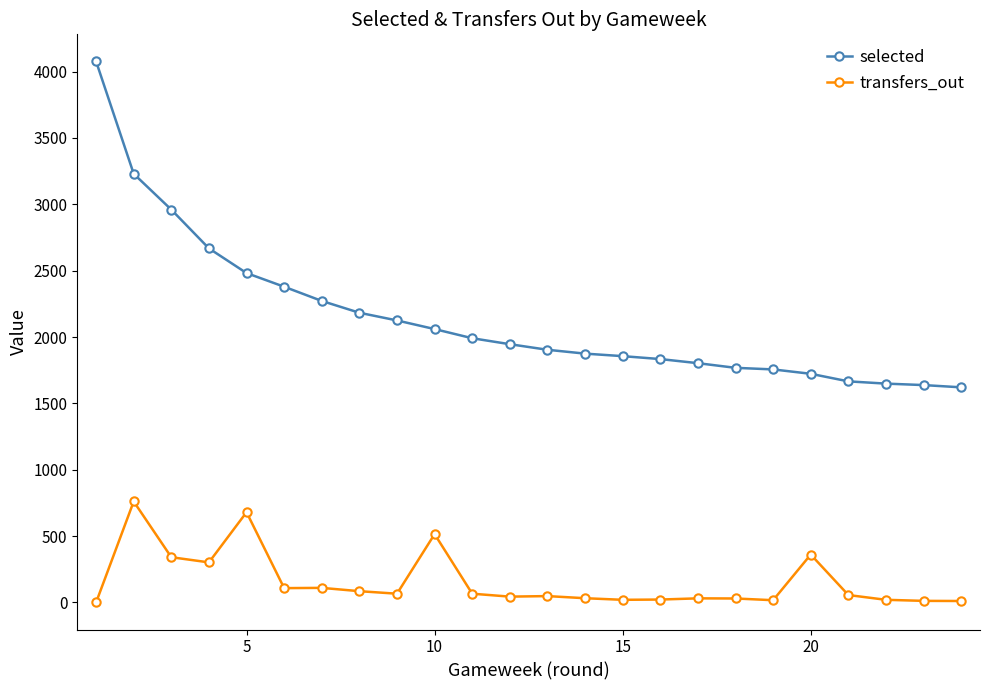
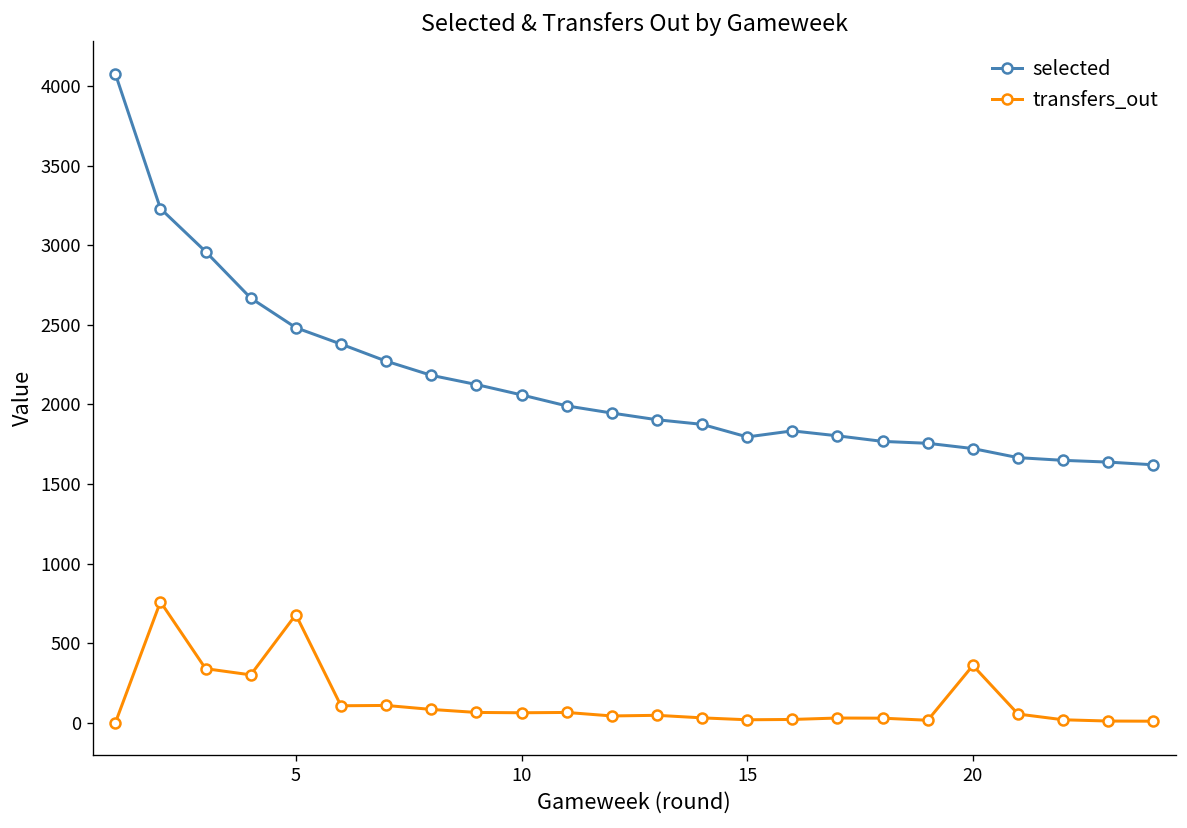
  {
    "selected": {
      "5": 2480,
      "10": 2060,
-     "15": 1860,
+     "15": 1800,
      "20": 1720
    },
    "transfers_out": {
      "5": 680,
-     "10": 520,
+     "10": 60,
      "15": 20,
      "20": 360
    }
  }
